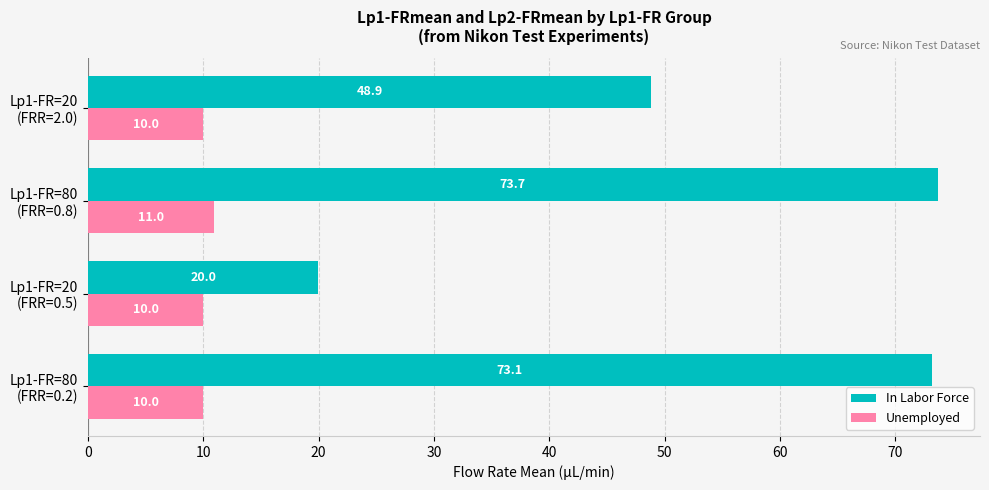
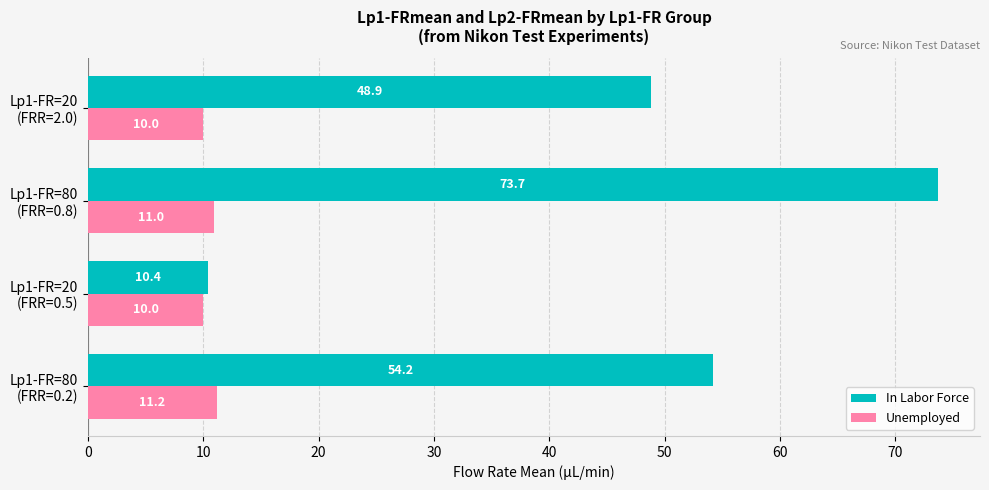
  {
    "In Labor Force": {
      "Lp1-FR=20 (FRR=2.0)": 48.9,
      "Lp1-FR=80 (FRR=0.8)": 73.7,
-     "Lp1-FR=20 (FRR=0.5)": 20.0,
-     "Lp1-FR=80 (FRR=0.2)": 73.1
+     "Lp1-FR=20 (FRR=0.5)": 10.4,
+     "Lp1-FR=80 (FRR=0.2)": 54.2
    },
    "Unemployed": {
      "Lp1-FR=20 (FRR=2.0)": 10.0,
      "Lp1-FR=80 (FRR=0.8)": 11.0,
      "Lp1-FR=20 (FRR=0.5)": 10.0,
-     "Lp1-FR=80 (FRR=0.2)": 10.0
+     "Lp1-FR=80 (FRR=0.2)": 11.2
    }
  }
